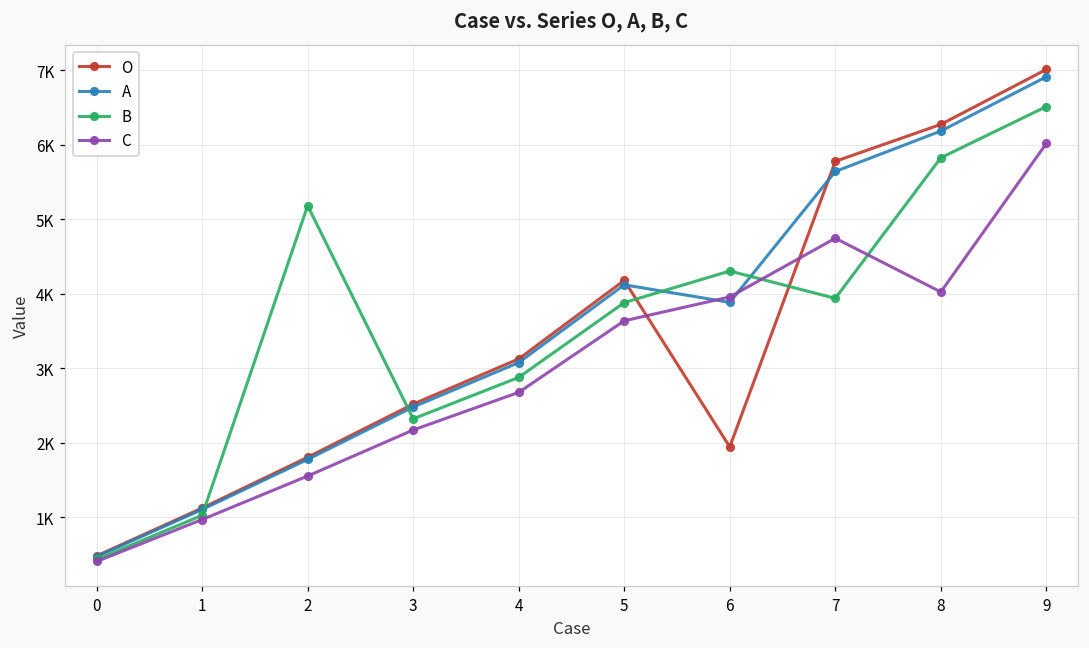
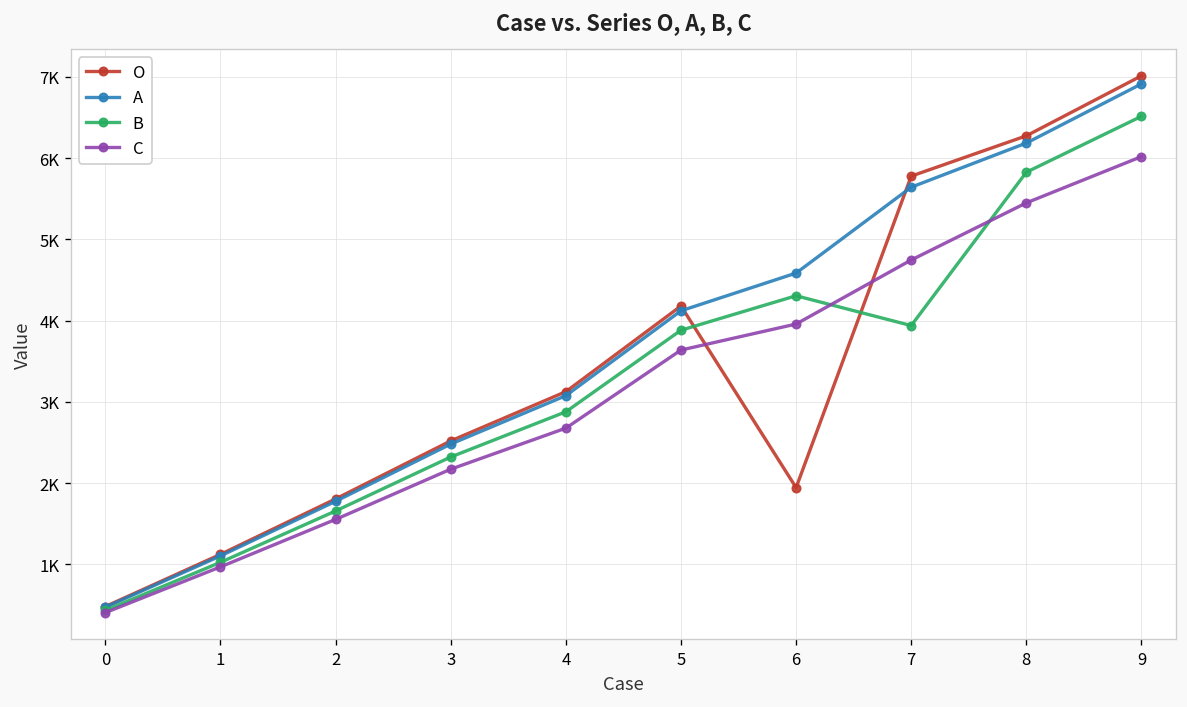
  {
    "O": {
      "3": 2500,
      "4": 3100,
      "5": 4200,
      "6": 1900,
      "7": 5800,
      "8": 6300,
      "9": 7000
    },
    "A": {
      "3": 2500,
      "4": 3100,
      "5": 4100,
-     "6": 3900,
+     "6": 4600,
      "7": 5600,
      "8": 6200,
      "9": 6900
    },
    "B": {
      "1": 1000,
-     "2": 5200,
+     "2": 1700,
      "3": 2300,
      "4": 2900,
      "5": 3900,
      "6": 4300,
      "7": 3900,
      "8": 5800,
      "9": 6500
    },
    "C": {
      "1": 1000,
      "2": 1600,
      "3": 2200,
      "4": 2700,
      "5": 3600,
      "6": 4000,
      "7": 4700,
-     "8": 4000,
+     "8": 5400,
      "9": 6000
    }
  }
